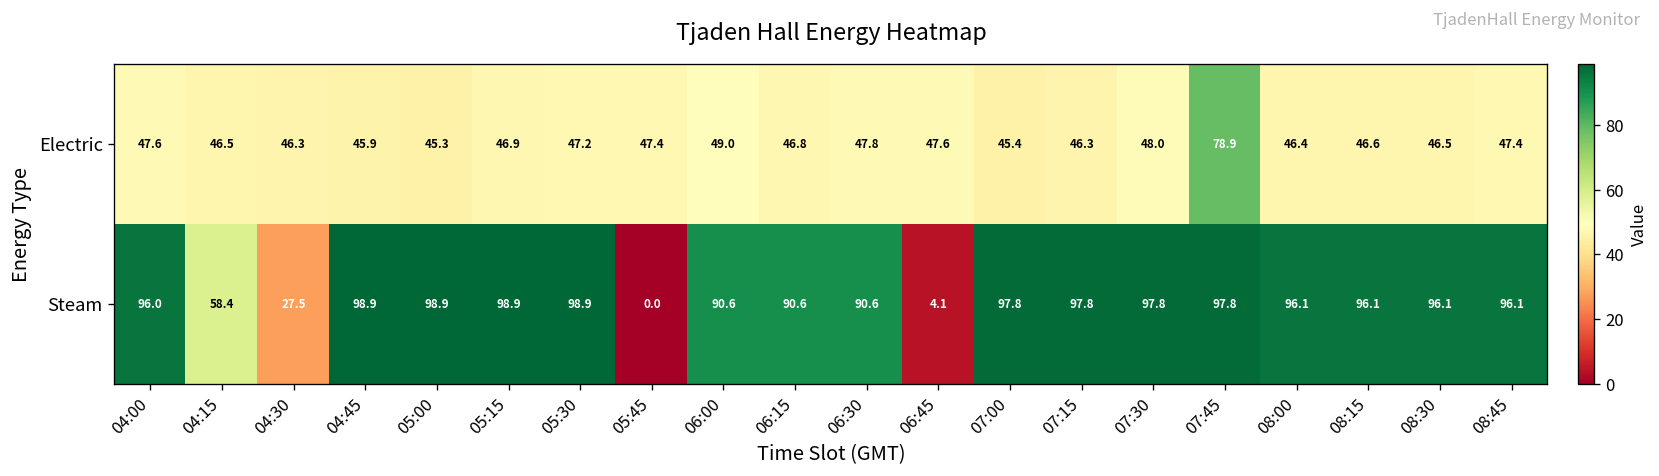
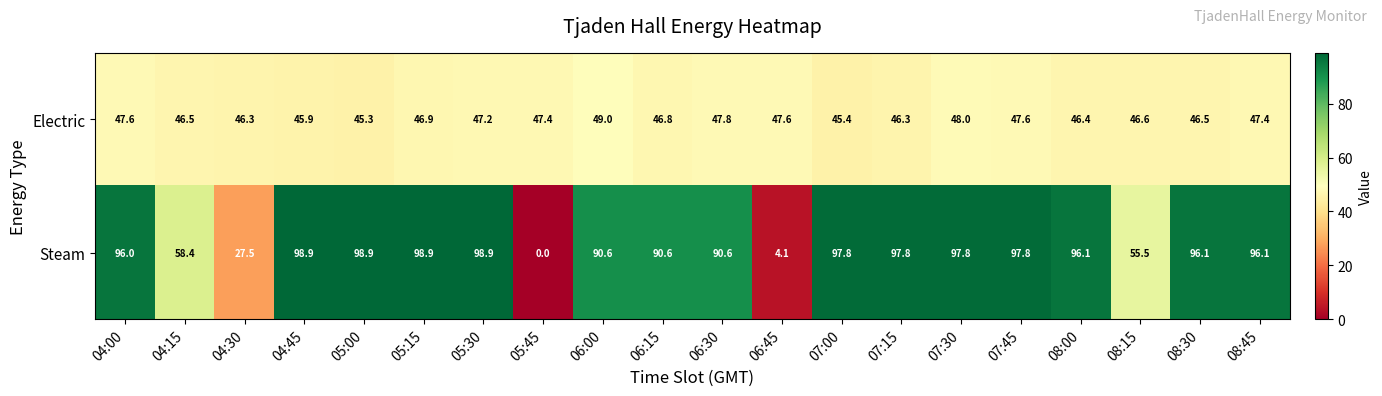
  {
    "Electric": {
      "04:00": 47.6,
      "04:15": 46.5,
      "04:30": 46.3,
      "04:45": 45.9,
      "05:00": 45.3,
      "05:15": 46.9,
      "05:30": 47.2,
      "05:45": 47.4,
      "06:00": 49.0,
      "06:15": 46.8,
      "06:30": 47.8,
      "06:45": 47.6,
      "07:00": 45.4,
      "07:15": 46.3,
      "07:30": 48.0,
-     "07:45": 78.9,
+     "07:45": 47.6,
      "08:00": 46.4,
      "08:15": 46.6,
      "08:30": 46.5,
      "08:45": 47.4
    },
    "Steam": {
      "04:00": 96.0,
      "04:15": 58.4,
      "04:30": 27.5,
      "04:45": 98.9,
      "05:00": 98.9,
      "05:15": 98.9,
      "05:30": 98.9,
      "05:45": 0.0,
      "06:00": 90.6,
      "06:15": 90.6,
      "06:30": 90.6,
      "06:45": 4.1,
      "07:00": 97.8,
      "07:15": 97.8,
      "07:30": 97.8,
      "07:45": 97.8,
      "08:00": 96.1,
-     "08:15": 96.1,
+     "08:15": 55.5,
      "08:30": 96.1,
      "08:45": 96.1
    }
  }
